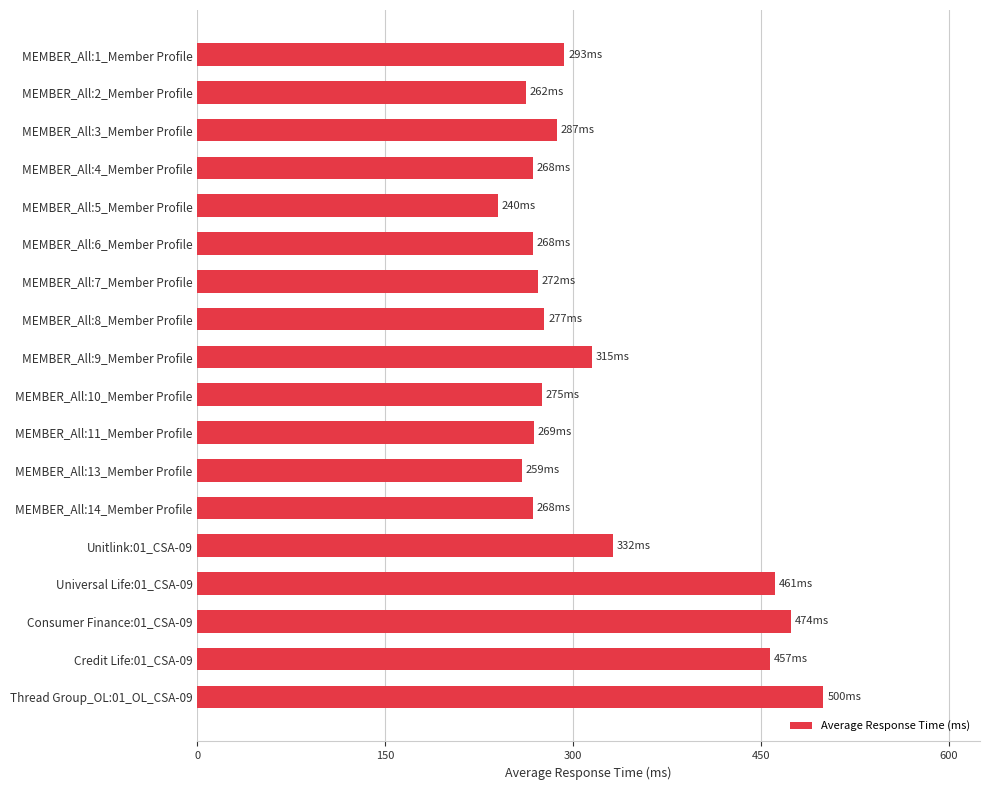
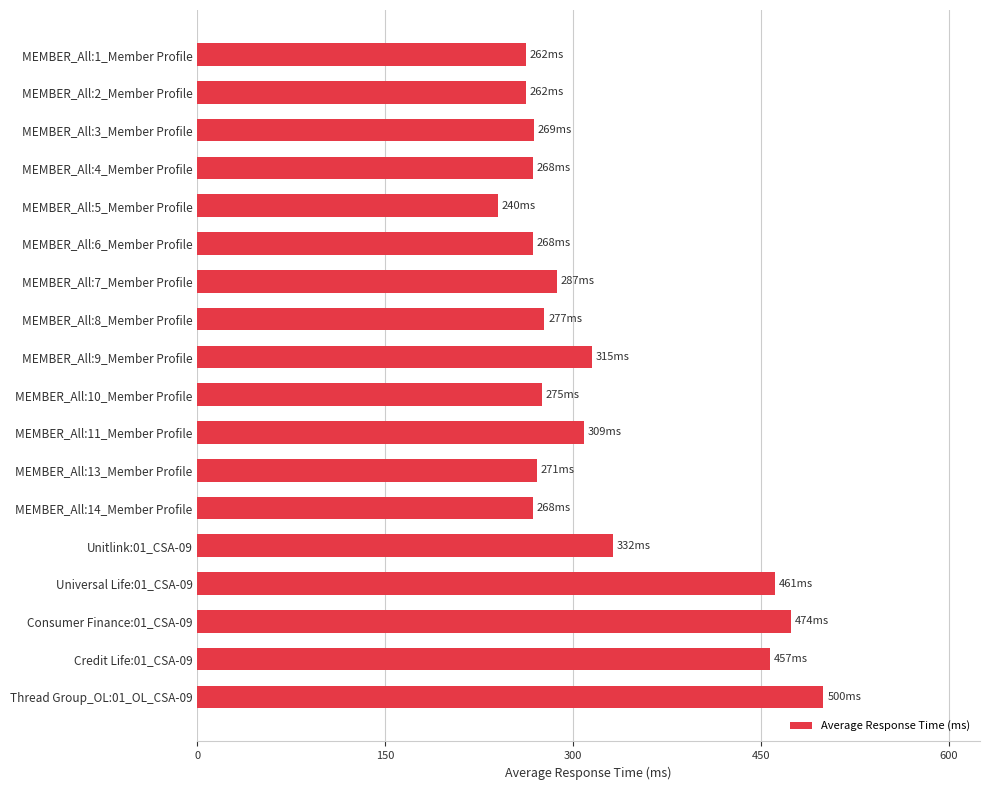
  {
-   "MEMBER_All:1_Member Profile": 293,
+   "MEMBER_All:1_Member Profile": 262,
    "MEMBER_All:2_Member Profile": 262,
-   "MEMBER_All:3_Member Profile": 287,
+   "MEMBER_All:3_Member Profile": 269,
    "MEMBER_All:4_Member Profile": 268,
    "MEMBER_All:5_Member Profile": 240,
    "MEMBER_All:6_Member Profile": 268,
-   "MEMBER_All:7_Member Profile": 272,
+   "MEMBER_All:7_Member Profile": 287,
    "MEMBER_All:8_Member Profile": 277,
    "MEMBER_All:9_Member Profile": 315,
    "MEMBER_All:10_Member Profile": 275,
-   "MEMBER_All:11_Member Profile": 269,
-   "MEMBER_All:13_Member Profile": 259,
+   "MEMBER_All:11_Member Profile": 309,
+   "MEMBER_All:13_Member Profile": 271,
    "MEMBER_All:14_Member Profile": 268,
    "Unitlink:01_CSA-09": 332,
    "Universal Life:01_CSA-09": 461,
    "Consumer Finance:01_CSA-09": 474,
    "Credit Life:01_CSA-09": 457,
    "Thread Group_OL:01_OL_CSA-09": 500
  }
